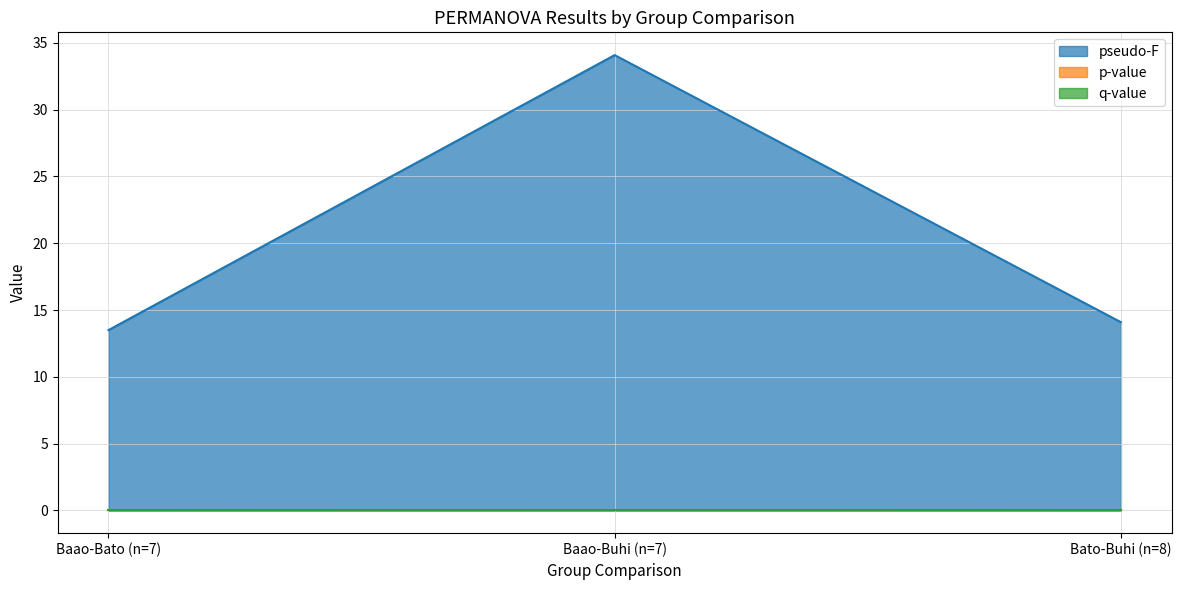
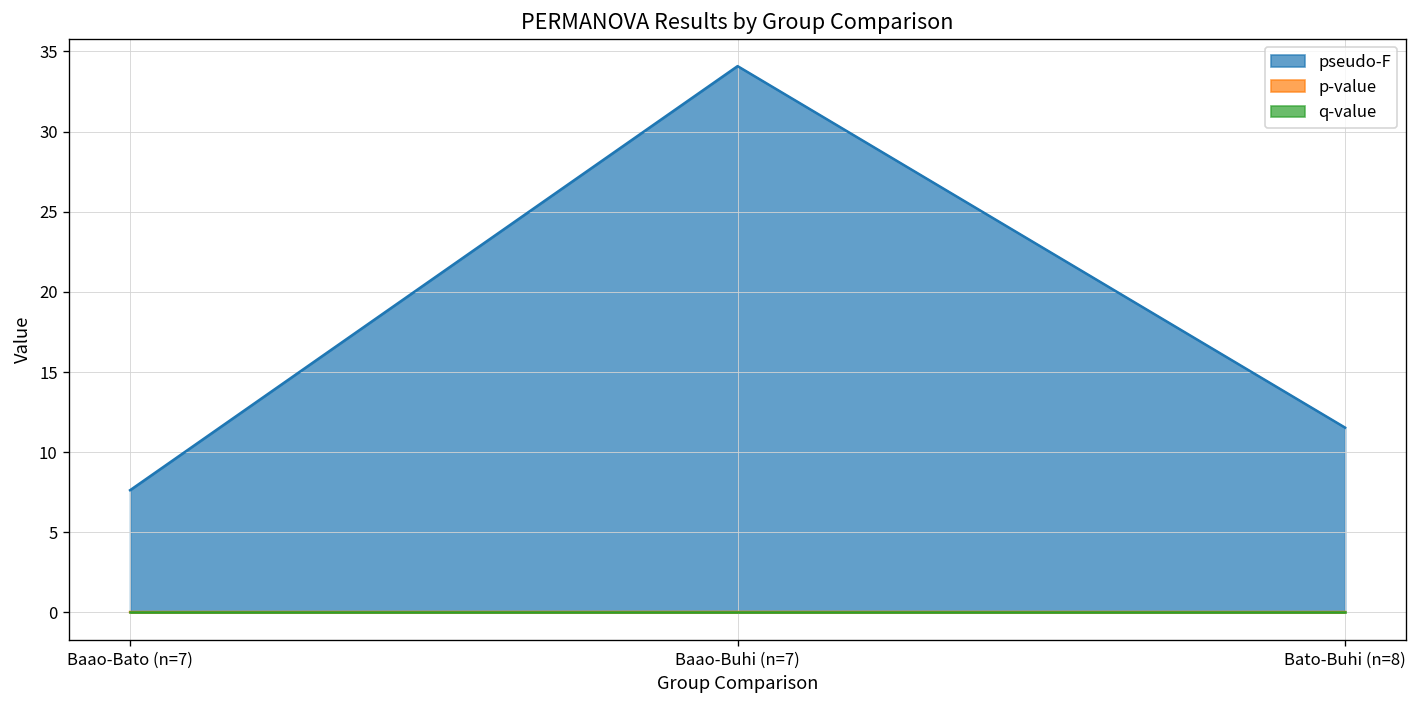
  {
    "pseudo-F": {
-     "Baao-Bato (n=7)": 13.5,
+     "Baao-Bato (n=7)": 7.6,
      "Baao-Buhi (n=7)": 34.1,
-     "Bato-Buhi (n=8)": 14.1
+     "Bato-Buhi (n=8)": 11.5
    },
    "q-value": {
      "Baao-Bato (n=7)": 0.0,
      "Baao-Buhi (n=7)": 0.0,
      "Bato-Buhi (n=8)": 0.0
    }
  }
